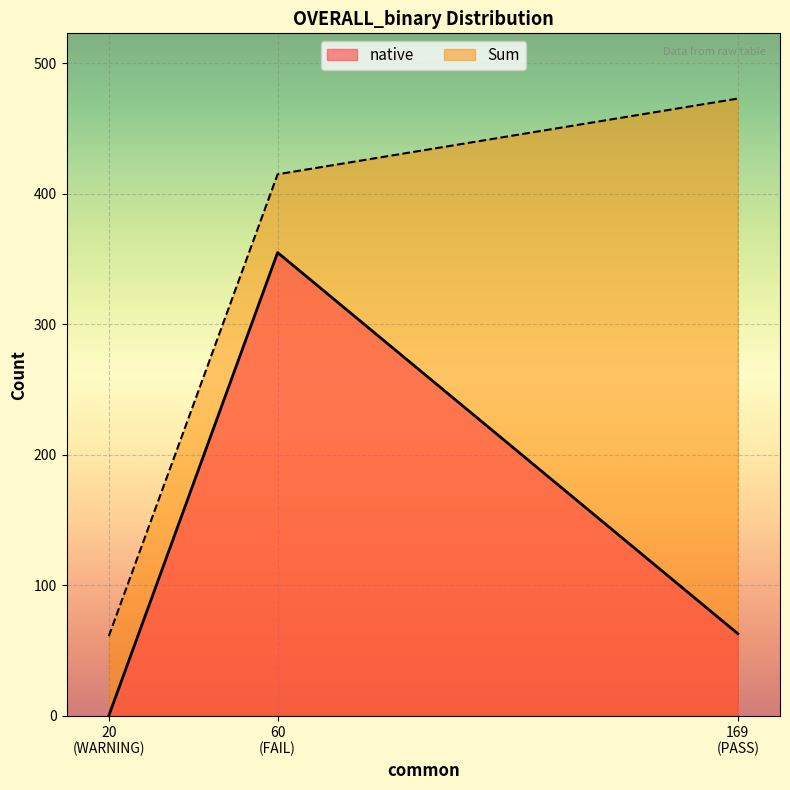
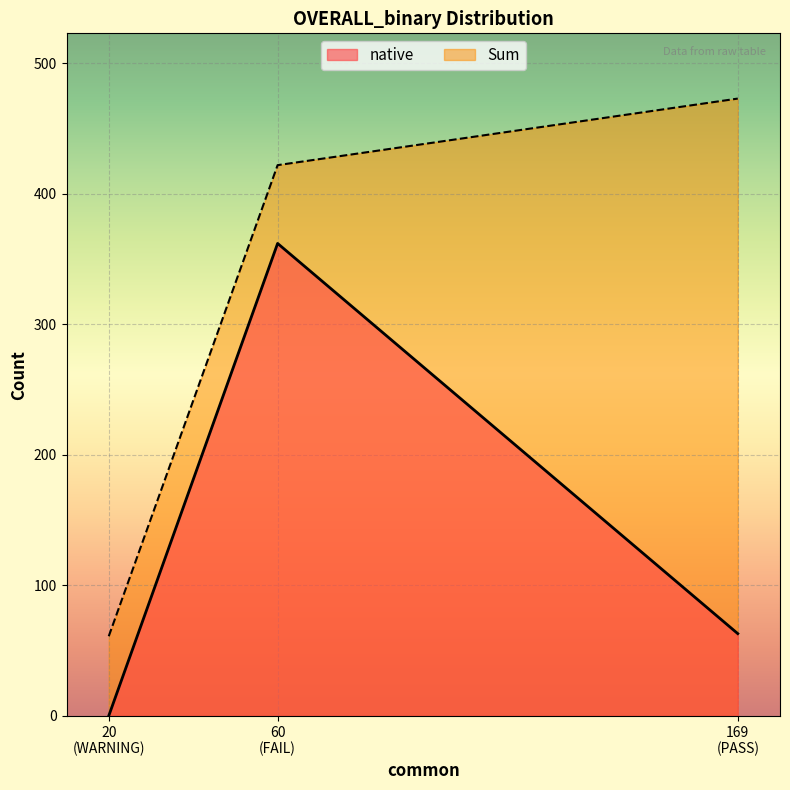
  {
    "native": {
      "20 (WARNING)": 0,
-     "60 (FAIL)": 355,
+     "60 (FAIL)": 362,
      "169 (PASS)": 63
    },
    "Sum": {
      "20 (WARNING)": 61,
-     "60 (FAIL)": 415,
+     "60 (FAIL)": 422,
      "169 (PASS)": 473
    }
  }
